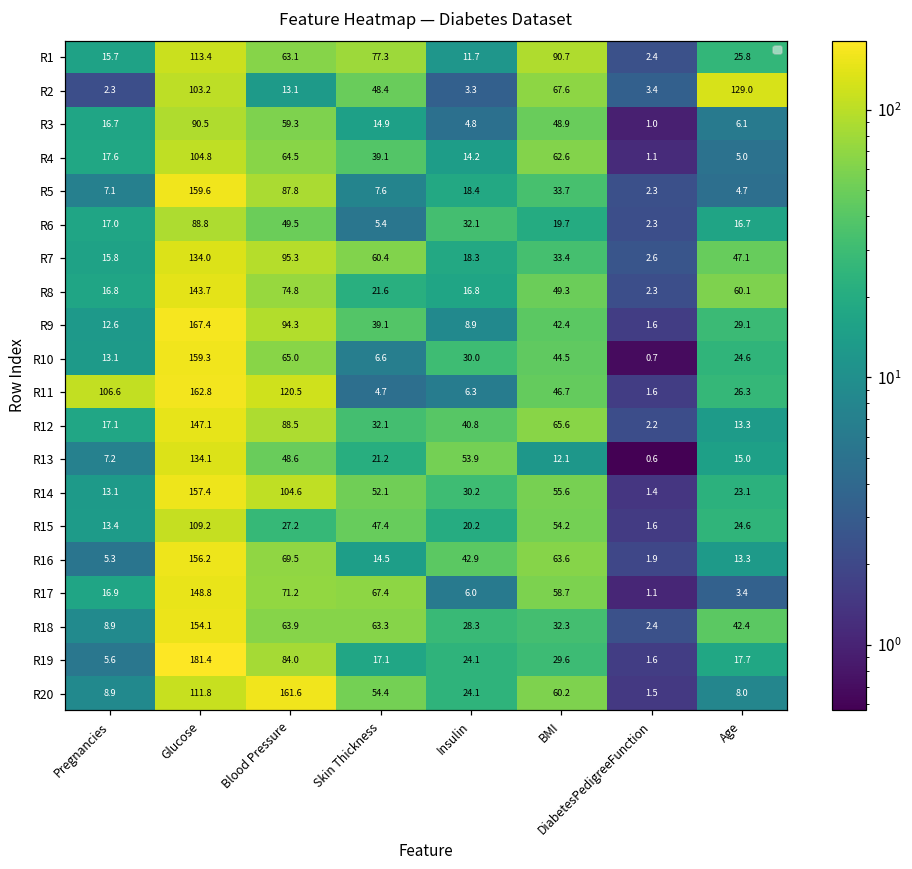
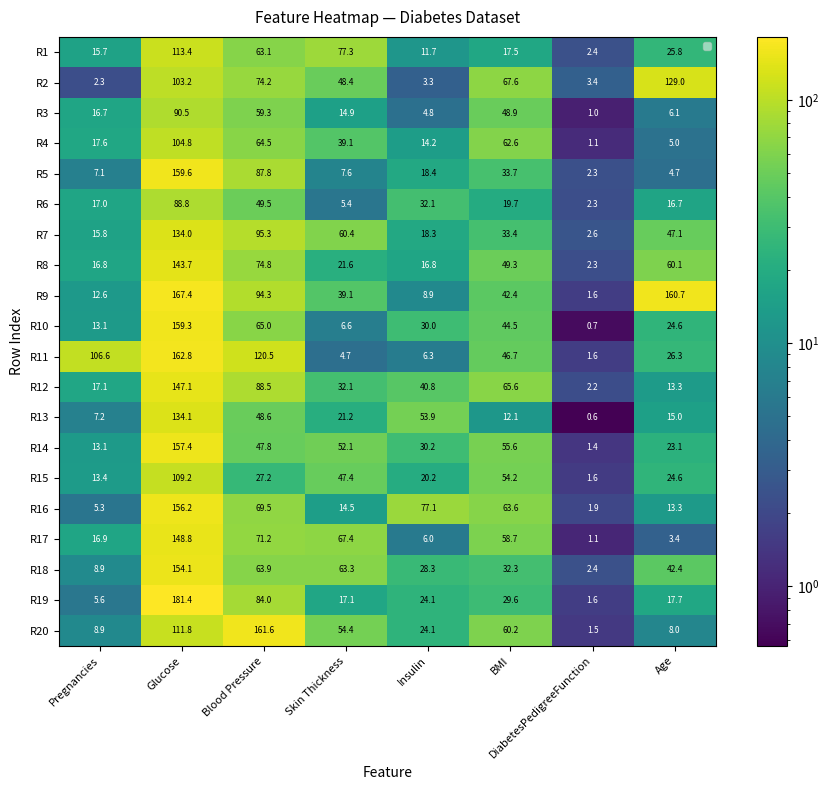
  {
    "R1": {
      "Pregnancies": 15.7,
      "Glucose": 113.4,
      "Blood Pressure": 63.1,
      "Skin Thickness": 77.3,
      "Insulin": 11.7,
-     "BMI": 90.7,
+     "BMI": 17.5,
      "DiabetesPedigreeFunction": 2.4,
      "Age": 25.8
    },
    "R2": {
      "Pregnancies": 2.3,
      "Glucose": 103.2,
-     "Blood Pressure": 13.1,
+     "Blood Pressure": 74.2,
      "Skin Thickness": 48.4,
      "Insulin": 3.3,
      "BMI": 67.6,
      "DiabetesPedigreeFunction": 3.4,
      "Age": 129.0
    },
    "R3": {
      "Pregnancies": 16.7,
      "Glucose": 90.5,
      "Blood Pressure": 59.3,
      "Skin Thickness": 14.9,
      "Insulin": 4.8,
      "BMI": 48.9,
      "DiabetesPedigreeFunction": 1.0,
      "Age": 6.1
    },
    "R4": {
      "Pregnancies": 17.6,
      "Glucose": 104.8,
      "Blood Pressure": 64.5,
      "Skin Thickness": 39.1,
      "Insulin": 14.2,
      "BMI": 62.6,
      "DiabetesPedigreeFunction": 1.1,
      "Age": 5.0
    },
    "R5": {
      "Pregnancies": 7.1,
      "Glucose": 159.6,
      "Blood Pressure": 87.8,
      "Skin Thickness": 7.6,
      "Insulin": 18.4,
      "BMI": 33.7,
      "DiabetesPedigreeFunction": 2.3,
      "Age": 4.7
    },
    "R6": {
      "Pregnancies": 17.0,
      "Glucose": 88.8,
      "Blood Pressure": 49.5,
      "Skin Thickness": 5.4,
      "Insulin": 32.1,
      "BMI": 19.7,
      "DiabetesPedigreeFunction": 2.3,
      "Age": 16.7
    },
    "R7": {
      "Pregnancies": 15.8,
      "Glucose": 134.0,
      "Blood Pressure": 95.3,
      "Skin Thickness": 60.4,
      "Insulin": 18.3,
      "BMI": 33.4,
      "DiabetesPedigreeFunction": 2.6,
      "Age": 47.1
    },
    "R8": {
      "Pregnancies": 16.8,
      "Glucose": 143.7,
      "Blood Pressure": 74.8,
      "Skin Thickness": 21.6,
      "Insulin": 16.8,
      "BMI": 49.3,
      "DiabetesPedigreeFunction": 2.3,
      "Age": 60.1
    },
    "R9": {
      "Pregnancies": 12.6,
      "Glucose": 167.4,
      "Blood Pressure": 94.3,
      "Skin Thickness": 39.1,
      "Insulin": 8.9,
      "BMI": 42.4,
      "DiabetesPedigreeFunction": 1.6,
-     "Age": 29.1
+     "Age": 160.7
    },
    "R10": {
      "Pregnancies": 13.1,
      "Glucose": 159.3,
      "Blood Pressure": 65.0,
      "Skin Thickness": 6.6,
      "Insulin": 30.0,
      "BMI": 44.5,
      "DiabetesPedigreeFunction": 0.7,
      "Age": 24.6
    },
    "R11": {
      "Pregnancies": 106.6,
      "Glucose": 162.8,
      "Blood Pressure": 120.5,
      "Skin Thickness": 4.7,
      "Insulin": 6.3,
      "BMI": 46.7,
      "DiabetesPedigreeFunction": 1.6,
      "Age": 26.3
    },
    "R12": {
      "Pregnancies": 17.1,
      "Glucose": 147.1,
      "Blood Pressure": 88.5,
      "Skin Thickness": 32.1,
      "Insulin": 40.8,
      "BMI": 65.6,
      "DiabetesPedigreeFunction": 2.2,
      "Age": 13.3
    },
    "R13": {
      "Pregnancies": 7.2,
      "Glucose": 134.1,
      "Blood Pressure": 48.6,
      "Skin Thickness": 21.2,
      "Insulin": 53.9,
      "BMI": 12.1,
      "DiabetesPedigreeFunction": 0.6,
      "Age": 15.0
    },
    "R14": {
      "Pregnancies": 13.1,
      "Glucose": 157.4,
-     "Blood Pressure": 104.6,
+     "Blood Pressure": 47.8,
      "Skin Thickness": 52.1,
      "Insulin": 30.2,
      "BMI": 55.6,
      "DiabetesPedigreeFunction": 1.4,
      "Age": 23.1
    },
    "R15": {
      "Pregnancies": 13.4,
      "Glucose": 109.2,
      "Blood Pressure": 27.2,
      "Skin Thickness": 47.4,
      "Insulin": 20.2,
      "BMI": 54.2,
      "DiabetesPedigreeFunction": 1.6,
      "Age": 24.6
    },
    "R16": {
      "Pregnancies": 5.3,
      "Glucose": 156.2,
      "Blood Pressure": 69.5,
      "Skin Thickness": 14.5,
-     "Insulin": 42.9,
+     "Insulin": 77.1,
      "BMI": 63.6,
      "DiabetesPedigreeFunction": 1.9,
      "Age": 13.3
    },
    "R17": {
      "Pregnancies": 16.9,
      "Glucose": 148.8,
      "Blood Pressure": 71.2,
      "Skin Thickness": 67.4,
      "Insulin": 6.0,
      "BMI": 58.7,
      "DiabetesPedigreeFunction": 1.1,
      "Age": 3.4
    },
    "R18": {
      "Pregnancies": 8.9,
      "Glucose": 154.1,
      "Blood Pressure": 63.9,
      "Skin Thickness": 63.3,
      "Insulin": 28.3,
      "BMI": 32.3,
      "DiabetesPedigreeFunction": 2.4,
      "Age": 42.4
    },
    "R19": {
      "Pregnancies": 5.6,
      "Glucose": 181.4,
      "Blood Pressure": 84.0,
      "Skin Thickness": 17.1,
      "Insulin": 24.1,
      "BMI": 29.6,
      "DiabetesPedigreeFunction": 1.6,
      "Age": 17.7
    },
    "R20": {
      "Pregnancies": 8.9,
      "Glucose": 111.8,
      "Blood Pressure": 161.6,
      "Skin Thickness": 54.4,
      "Insulin": 24.1,
      "BMI": 60.2,
      "DiabetesPedigreeFunction": 1.5,
      "Age": 8.0
    }
  }
